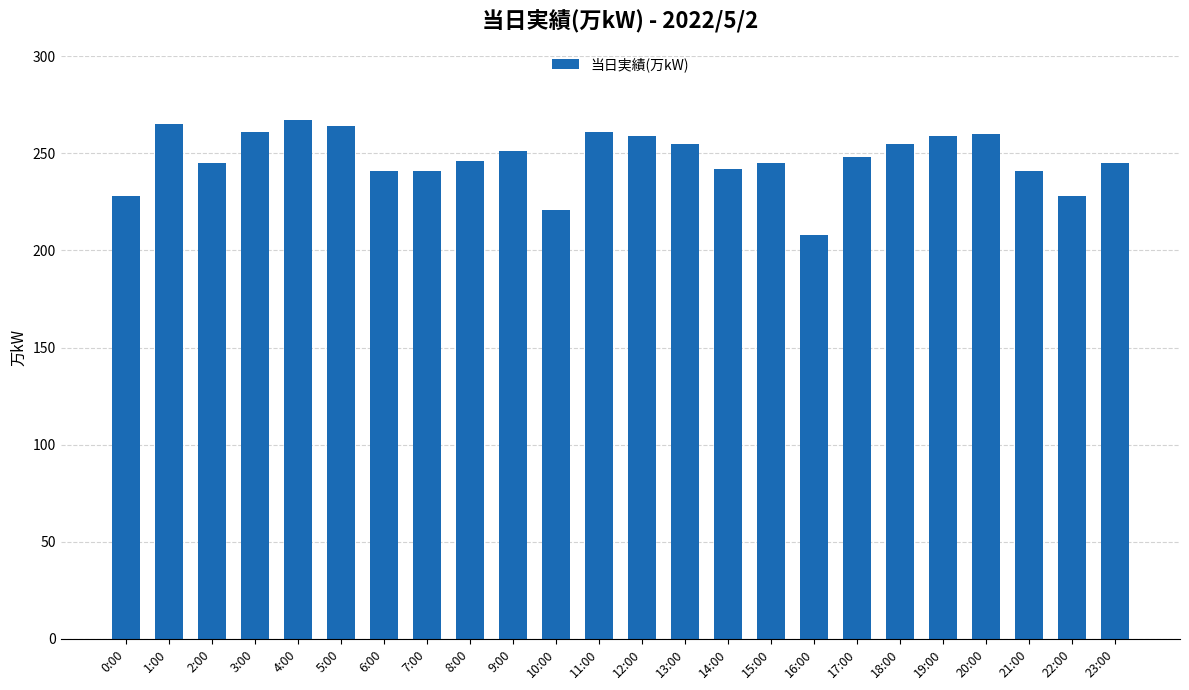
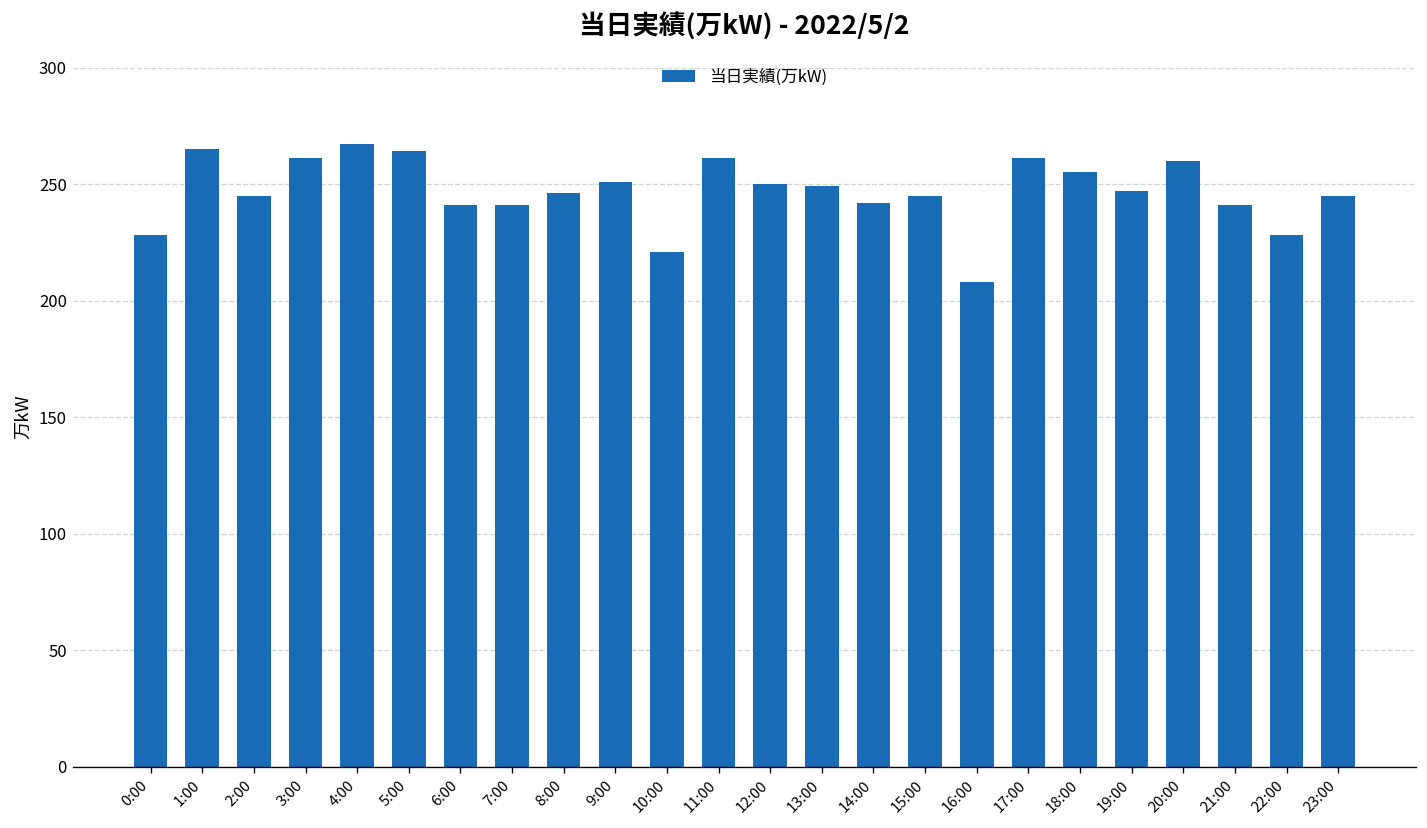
  {
    "0:00": 228,
    "1:00": 265,
    "2:00": 245,
    "3:00": 261,
    "4:00": 267,
    "5:00": 264,
    "6:00": 241,
    "7:00": 241,
    "8:00": 246,
    "9:00": 251,
    "10:00": 221,
    "11:00": 261,
-   "12:00": 259,
-   "13:00": 255,
+   "12:00": 250,
+   "13:00": 249,
    "14:00": 242,
    "15:00": 245,
    "16:00": 208,
-   "17:00": 248,
+   "17:00": 261,
    "18:00": 255,
-   "19:00": 259,
+   "19:00": 247,
    "20:00": 260,
    "21:00": 241,
    "22:00": 228,
    "23:00": 245
  }
